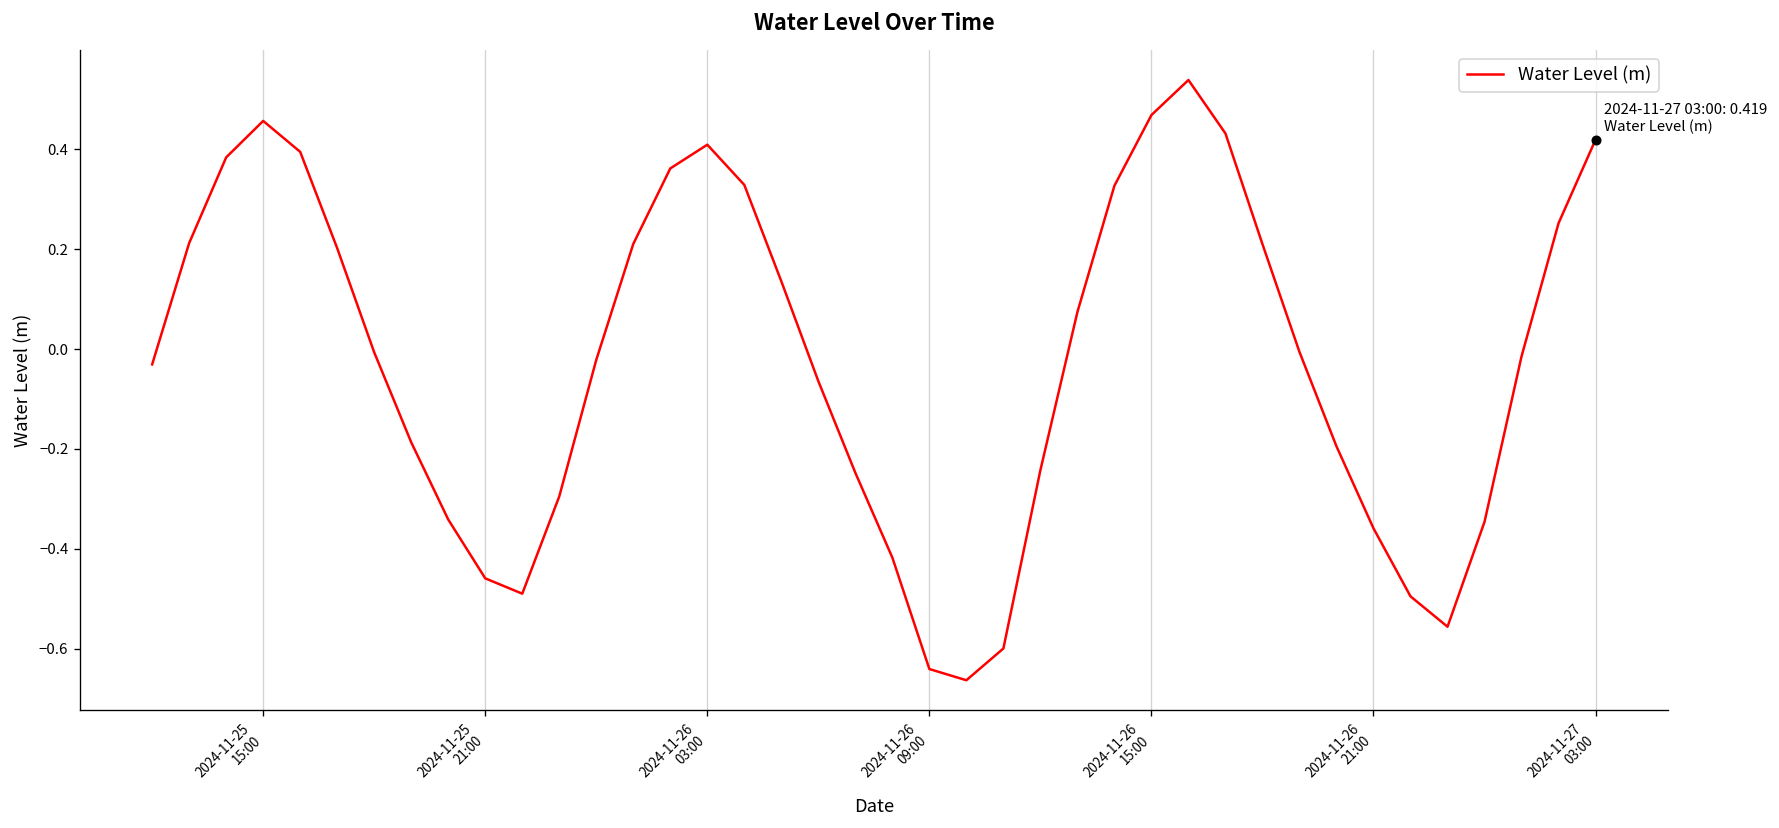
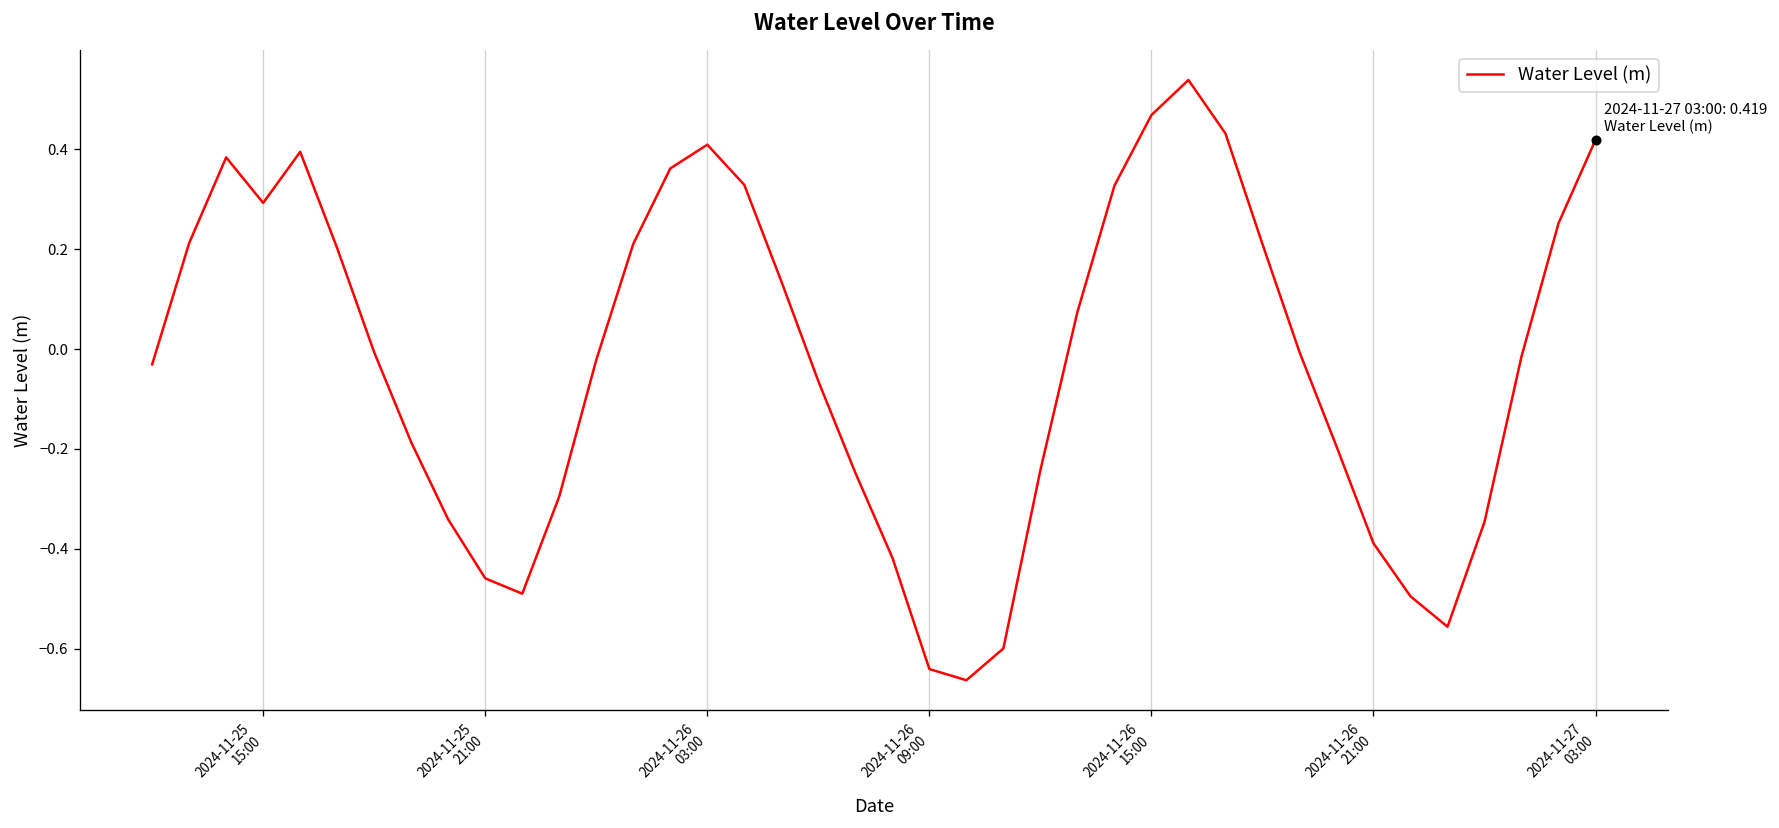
  {
    "Water Level (m)": {
-     "2024-11-25 15:00": 0.46,
+     "2024-11-25 15:00": 0.29,
      "2024-11-25 21:00": -0.46,
      "2024-11-26 03:00": 0.41,
      "2024-11-26 09:00": -0.64,
      "2024-11-26 15:00": 0.47,
-     "2024-11-26 21:00": -0.36
+     "2024-11-26 21:00": -0.39
    }
  }
